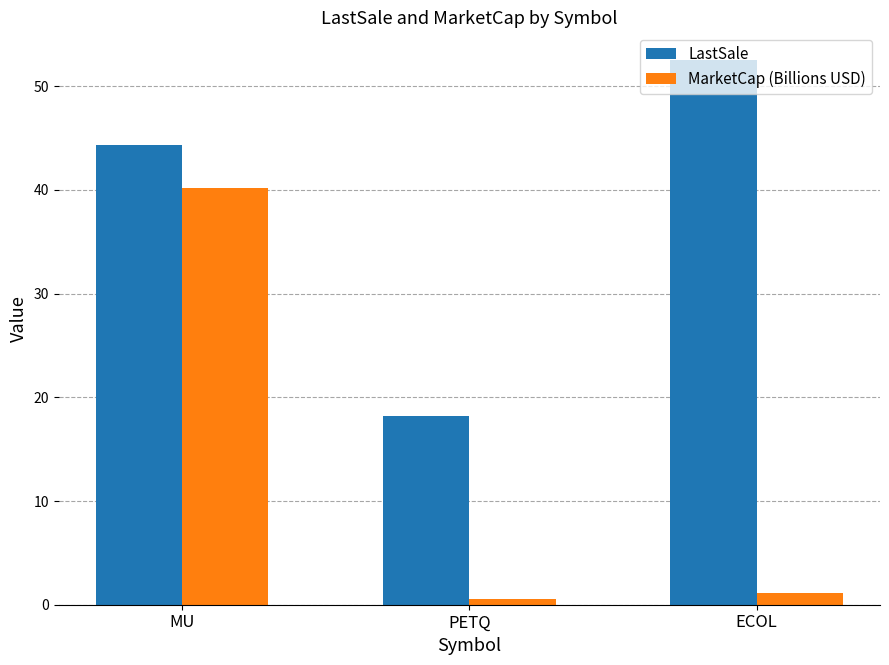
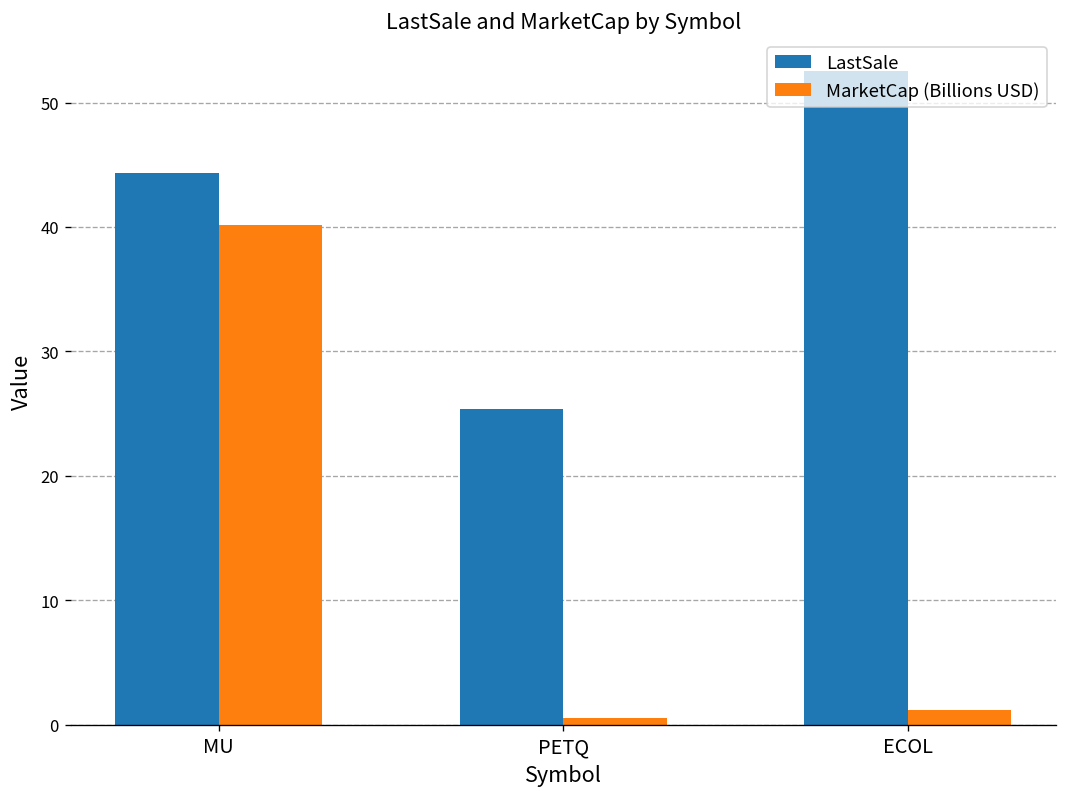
  {
    "LastSale": {
      "MU": 44.4,
-     "PETQ": 18.2
+     "PETQ": 25.4
    },
    "MarketCap (Billions USD)": {
      "MU": 40.2,
      "PETQ": 0.5,
      "ECOL": 1.1
    }
  }
